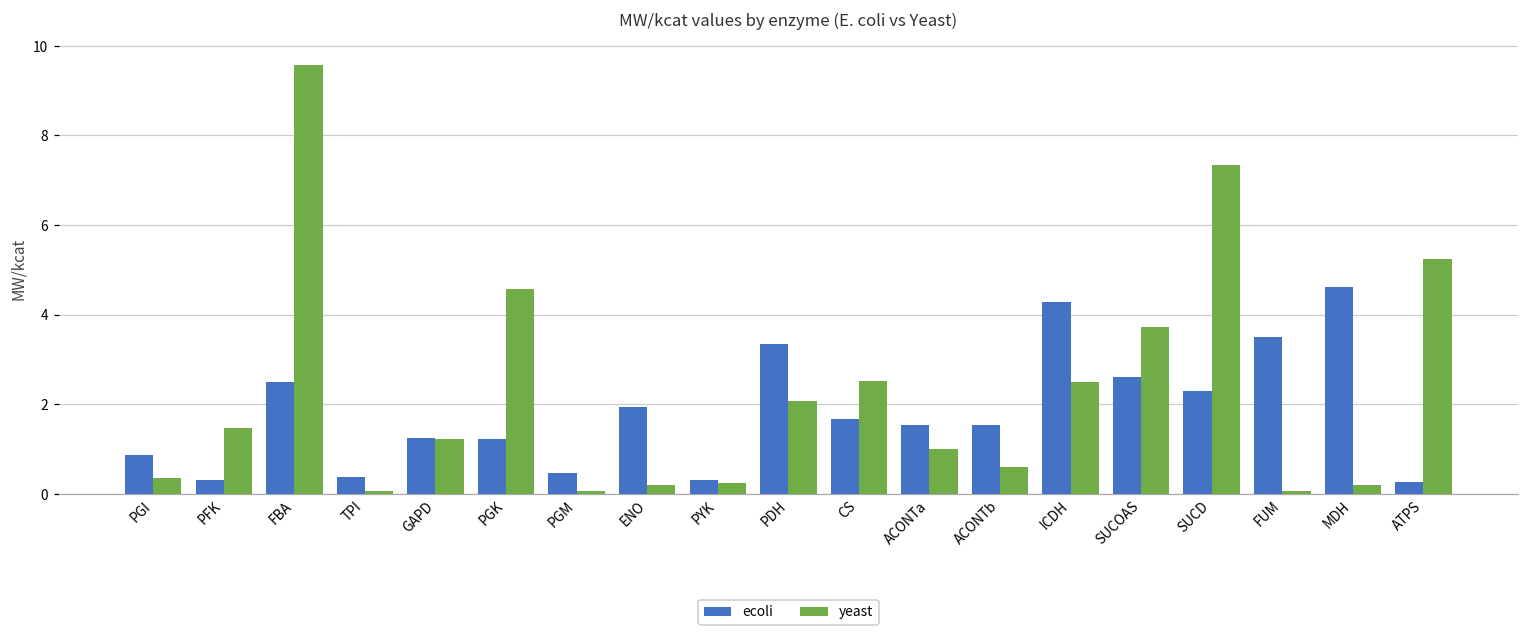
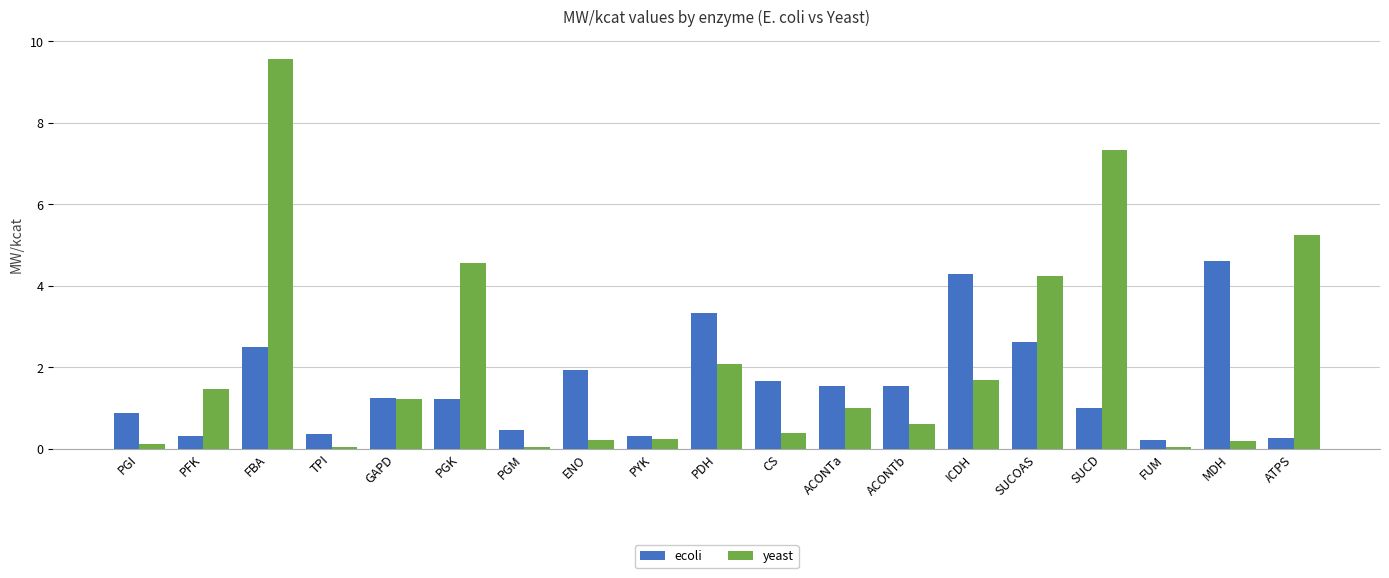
  {
    "ecoli": {
      "PGI": 0.9,
      "PFK": 0.3,
      "FBA": 2.5,
      "TPI": 0.4,
      "GAPD": 1.3,
      "PGK": 1.2,
      "PGM": 0.5,
      "ENO": 1.9,
      "PYK": 0.3,
      "PDH": 3.3,
      "CS": 1.7,
      "ACONTa": 1.5,
      "ACONTb": 1.5,
      "ICDH": 4.3,
      "SUCOAS": 2.6,
-     "SUCD": 2.3,
-     "FUM": 3.5,
+     "SUCD": 1.0,
+     "FUM": 0.2,
      "MDH": 4.6,
      "ATPS": 0.3
    },
    "yeast": {
-     "PGI": 0.4,
+     "PGI": 0.1,
      "PFK": 1.5,
      "FBA": 9.6,
      "GAPD": 1.2,
      "PGK": 4.6,
      "ENO": 0.2,
      "PYK": 0.2,
      "PDH": 2.1,
-     "CS": 2.5,
+     "CS": 0.4,
      "ACONTa": 1.0,
      "ACONTb": 0.6,
-     "ICDH": 2.5,
-     "SUCOAS": 3.7,
+     "ICDH": 1.7,
+     "SUCOAS": 4.2,
      "SUCD": 7.3,
      "MDH": 0.2,
      "ATPS": 5.3
    }
  }
